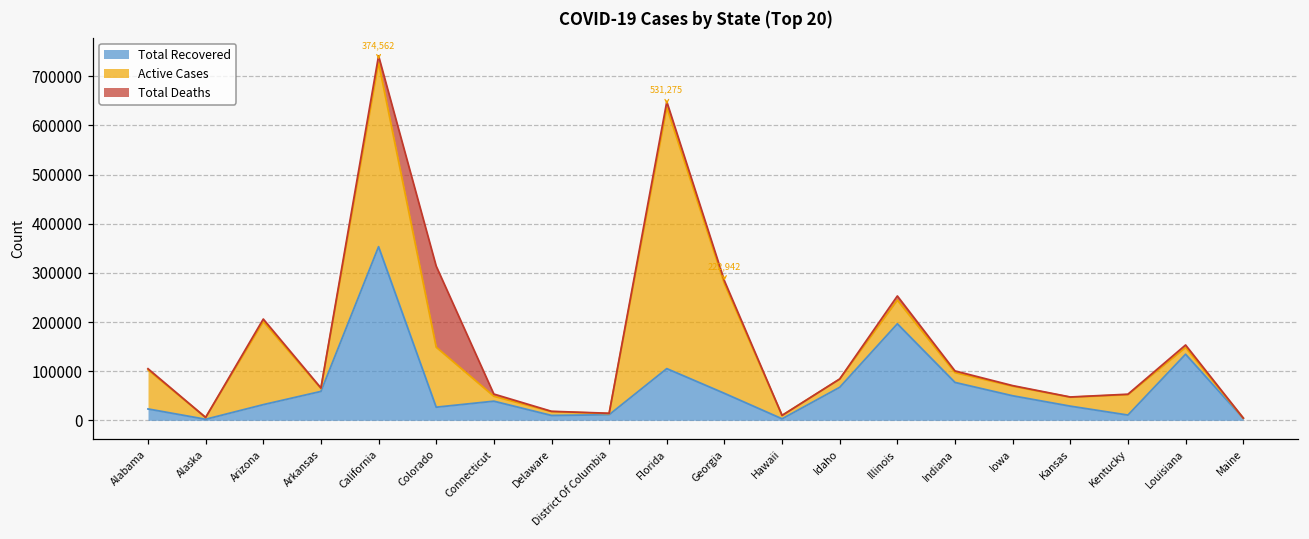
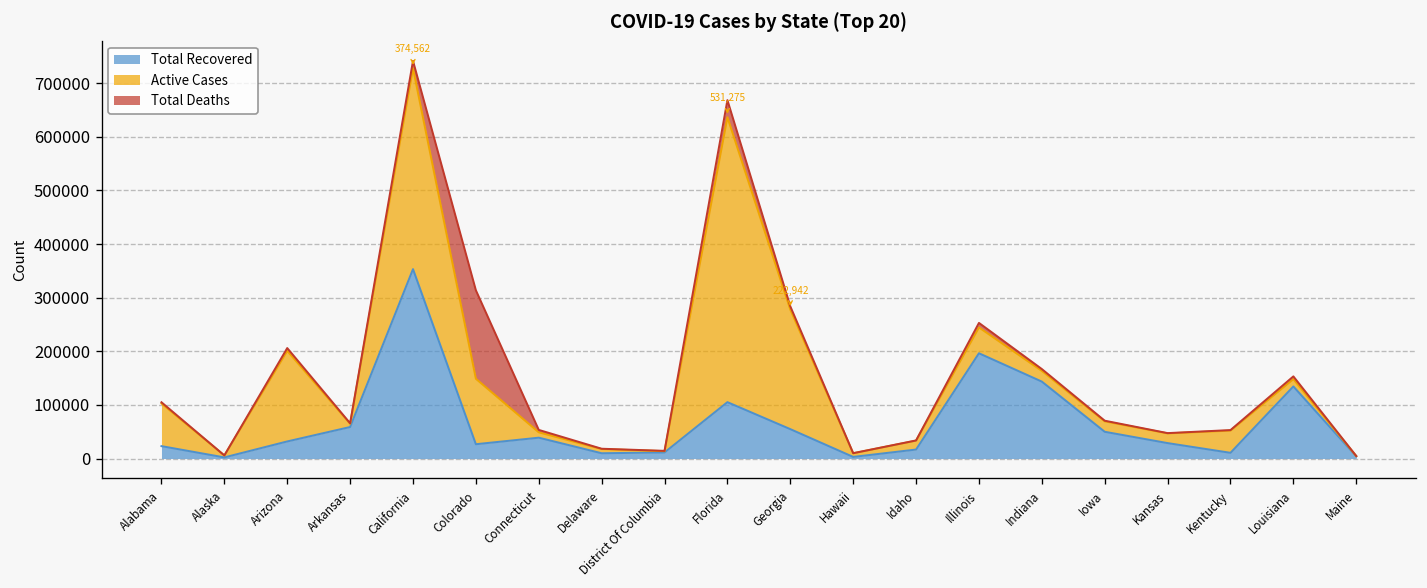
  {
    "Total Recovered": {
      "Alabama": 20000,
      "Arizona": 30000,
      "Arkansas": 60000,
      "California": 350000,
      "Colorado": 30000,
      "Connecticut": 40000,
      "Delaware": 10000,
      "Florida": 110000,
      "Georgia": 50000,
      "Hawaii": 0,
-     "Idaho": 70000,
+     "Idaho": 20000,
      "Illinois": 200000,
-     "Indiana": 80000,
+     "Indiana": 140000,
      "Iowa": 50000,
      "Kansas": 30000,
      "Kentucky": 10000,
      "Louisiana": 130000
    },
    "Active Cases": {
      "California": 730000,
      "Colorado": 120000,
      "Florida": 640000,
      "Georgia": 280000,
      "Illinois": 50000
    },
    "Total Deaths": {
      "Colorado": 160000,
-     "Florida": 10000,
+     "Florida": 30000,
      "Illinois": 10000
    }
  }
